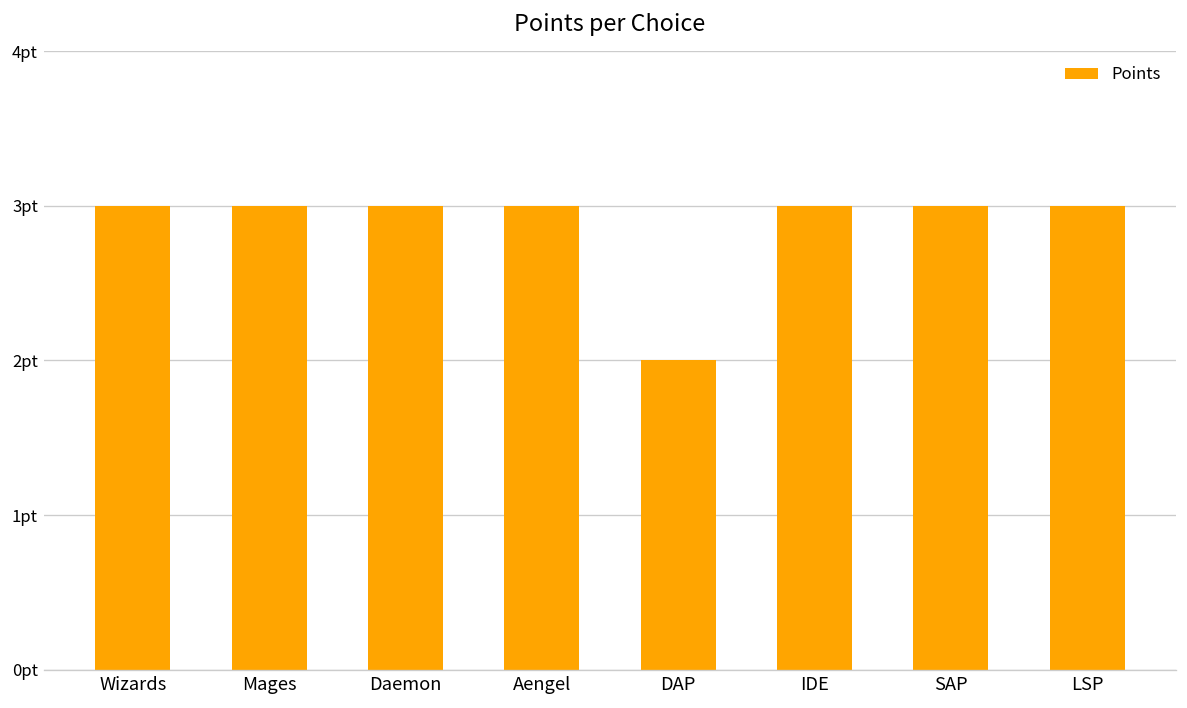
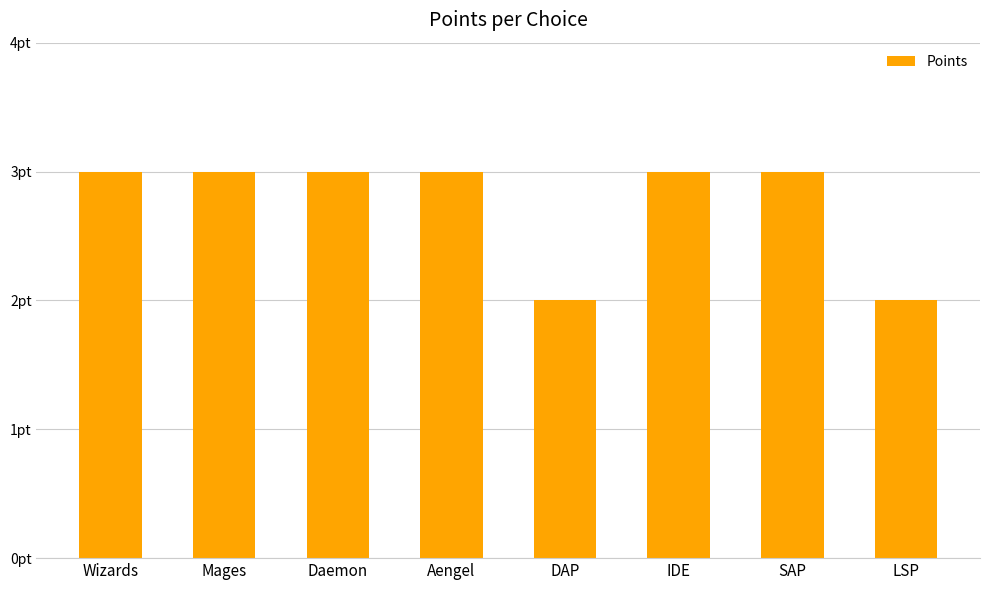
  {
    "Wizards": "3pt",
    "Mages": "3pt",
    "Daemon": "3pt",
    "Aengel": "3pt",
    "DAP": "2pt",
    "IDE": "3pt",
    "SAP": "3pt",
-   "LSP": "3pt"
+   "LSP": "2pt"
  }
